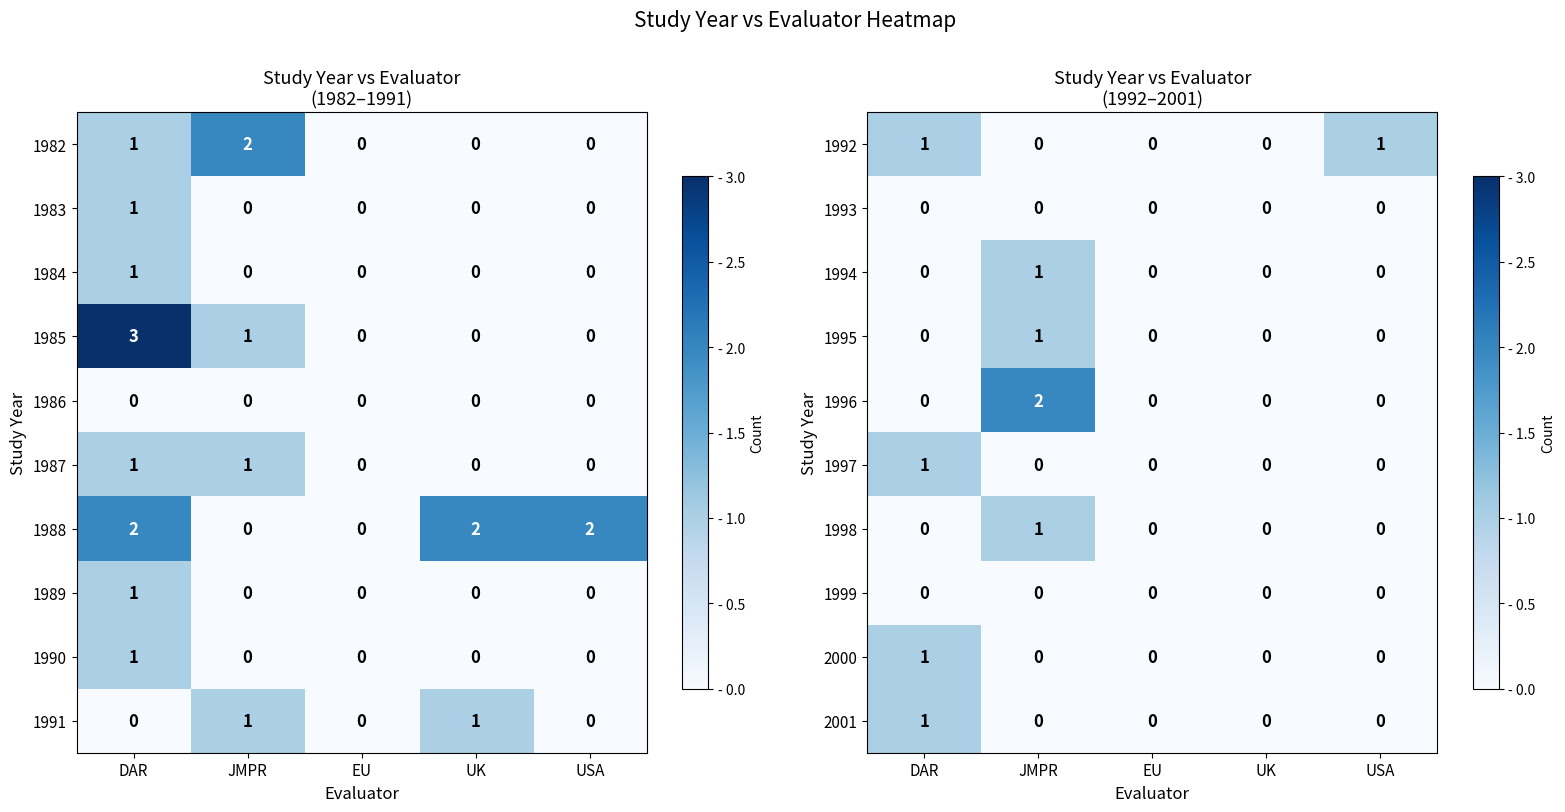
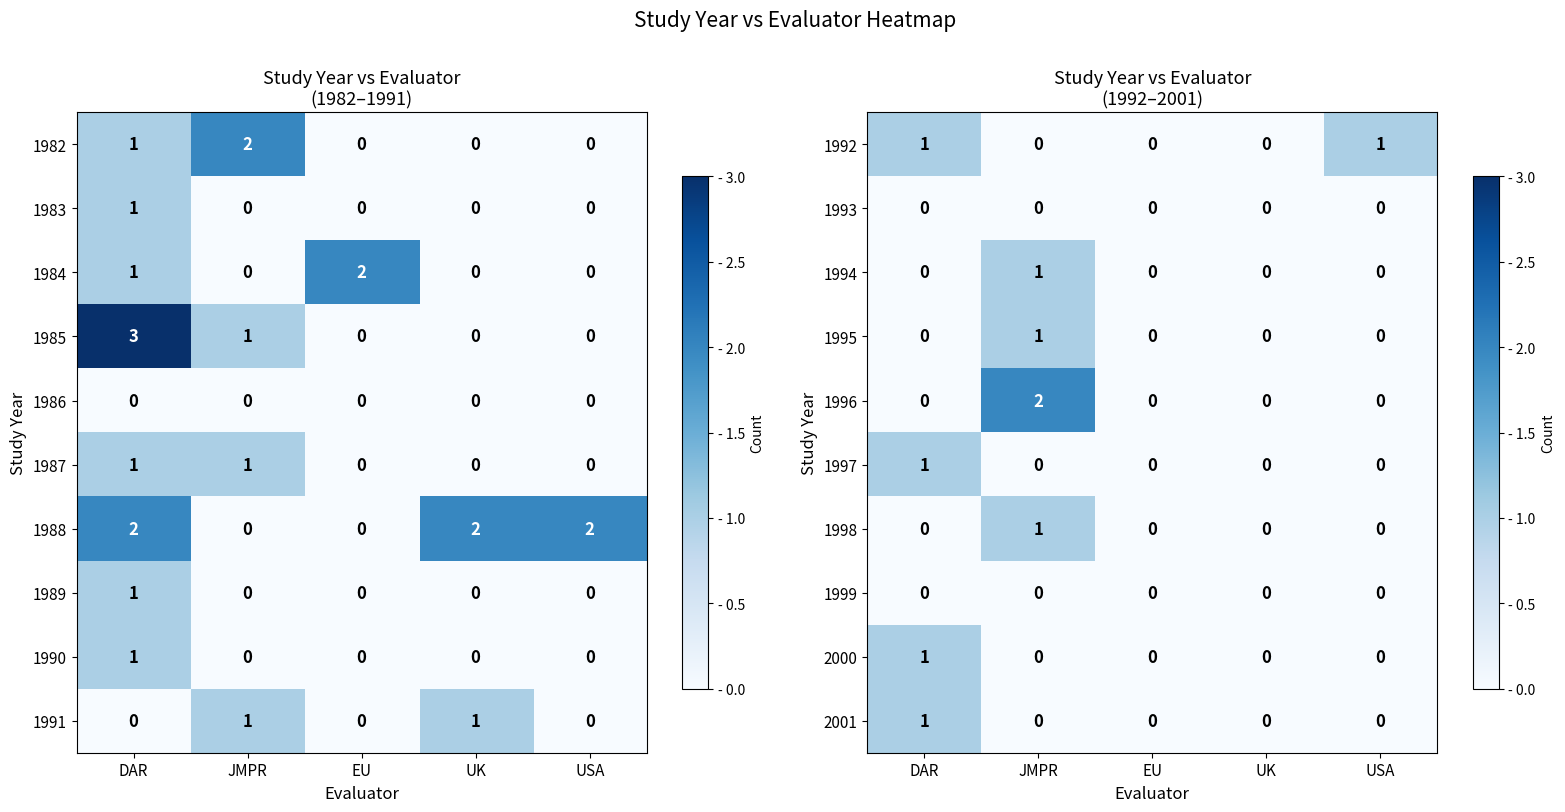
  {
    "Study Year vs Evaluator (1982–1991)": {
      "1982": {
        "DAR": 1,
        "JMPR": 2,
        "EU": 0,
        "UK": 0,
        "USA": 0
      },
      "1983": {
        "DAR": 1,
        "JMPR": 0,
        "EU": 0,
        "UK": 0,
        "USA": 0
      },
      "1984": {
        "DAR": 1,
        "JMPR": 0,
-       "EU": 0,
+       "EU": 2,
        "UK": 0,
        "USA": 0
      },
      "1985": {
        "DAR": 3,
        "JMPR": 1,
        "EU": 0,
        "UK": 0,
        "USA": 0
      },
      "1986": {
        "DAR": 0,
        "JMPR": 0,
        "EU": 0,
        "UK": 0,
        "USA": 0
      },
      "1987": {
        "DAR": 1,
        "JMPR": 1,
        "EU": 0,
        "UK": 0,
        "USA": 0
      },
      "1988": {
        "DAR": 2,
        "JMPR": 0,
        "EU": 0,
        "UK": 2,
        "USA": 2
      },
      "1989": {
        "DAR": 1,
        "JMPR": 0,
        "EU": 0,
        "UK": 0,
        "USA": 0
      },
      "1990": {
        "DAR": 1,
        "JMPR": 0,
        "EU": 0,
        "UK": 0,
        "USA": 0
      },
      "1991": {
        "DAR": 0,
        "JMPR": 1,
        "EU": 0,
        "UK": 1,
        "USA": 0
      }
    },
    "Study Year vs Evaluator (1992–2001)": {
      "1992": {
        "DAR": 1,
        "JMPR": 0,
        "EU": 0,
        "UK": 0,
        "USA": 1
      },
      "1993": {
        "DAR": 0,
        "JMPR": 0,
        "EU": 0,
        "UK": 0,
        "USA": 0
      },
      "1994": {
        "DAR": 0,
        "JMPR": 1,
        "EU": 0,
        "UK": 0,
        "USA": 0
      },
      "1995": {
        "DAR": 0,
        "JMPR": 1,
        "EU": 0,
        "UK": 0,
        "USA": 0
      },
      "1996": {
        "DAR": 0,
        "JMPR": 2,
        "EU": 0,
        "UK": 0,
        "USA": 0
      },
      "1997": {
        "DAR": 1,
        "JMPR": 0,
        "EU": 0,
        "UK": 0,
        "USA": 0
      },
      "1998": {
        "DAR": 0,
        "JMPR": 1,
        "EU": 0,
        "UK": 0,
        "USA": 0
      },
      "1999": {
        "DAR": 0,
        "JMPR": 0,
        "EU": 0,
        "UK": 0,
        "USA": 0
      },
      "2000": {
        "DAR": 1,
        "JMPR": 0,
        "EU": 0,
        "UK": 0,
        "USA": 0
      },
      "2001": {
        "DAR": 1,
        "JMPR": 0,
        "EU": 0,
        "UK": 0,
        "USA": 0
      }
    }
  }
